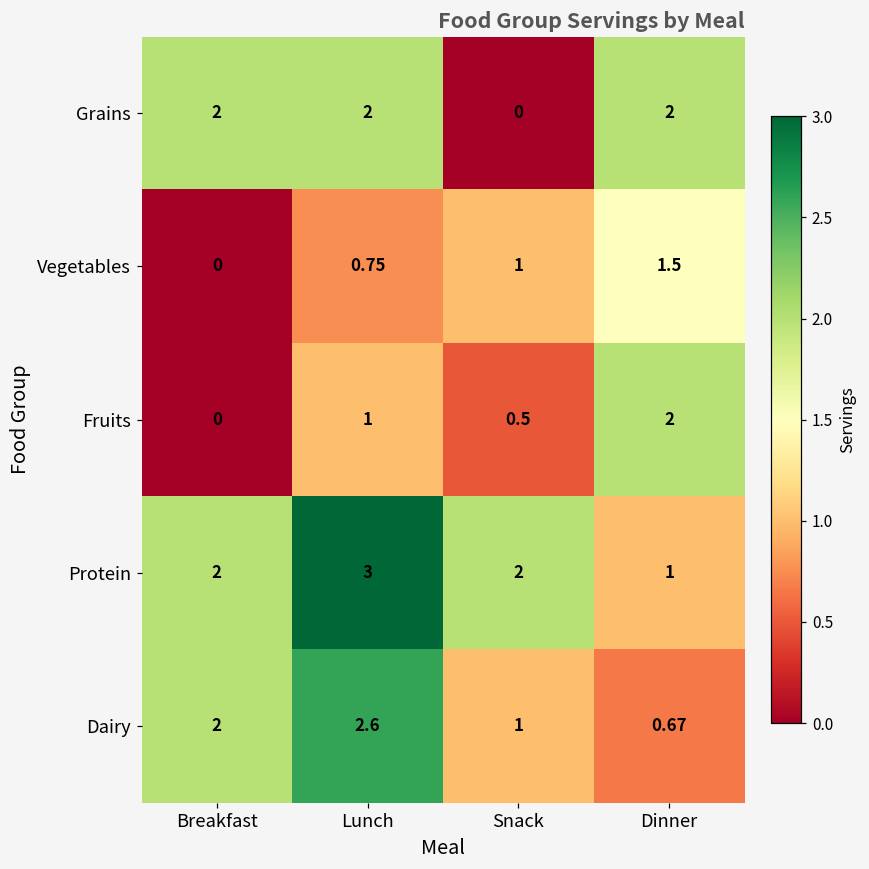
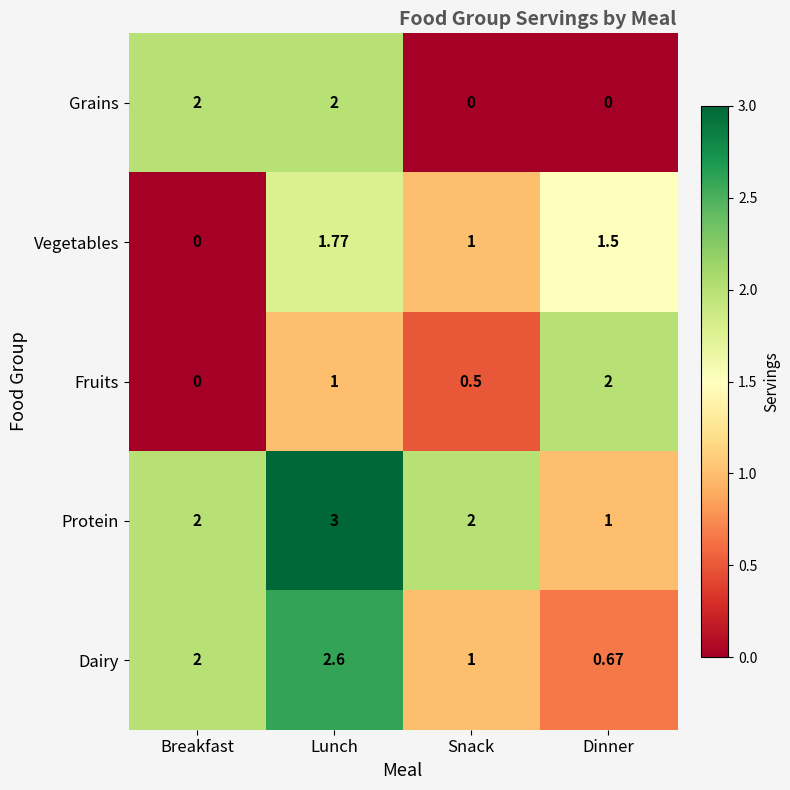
  {
    "Grains": {
      "Breakfast": 2,
      "Lunch": 2,
      "Snack": 0,
-     "Dinner": 2
+     "Dinner": 0
    },
    "Vegetables": {
      "Breakfast": 0,
-     "Lunch": 0.75,
+     "Lunch": 1.77,
      "Snack": 1,
      "Dinner": 1.5
    },
    "Fruits": {
      "Breakfast": 0,
      "Lunch": 1,
      "Snack": 0.5,
      "Dinner": 2
    },
    "Protein": {
      "Breakfast": 2,
      "Lunch": 3,
      "Snack": 2,
      "Dinner": 1
    },
    "Dairy": {
      "Breakfast": 2,
      "Lunch": 2.6,
      "Snack": 1,
      "Dinner": 0.67
    }
  }
